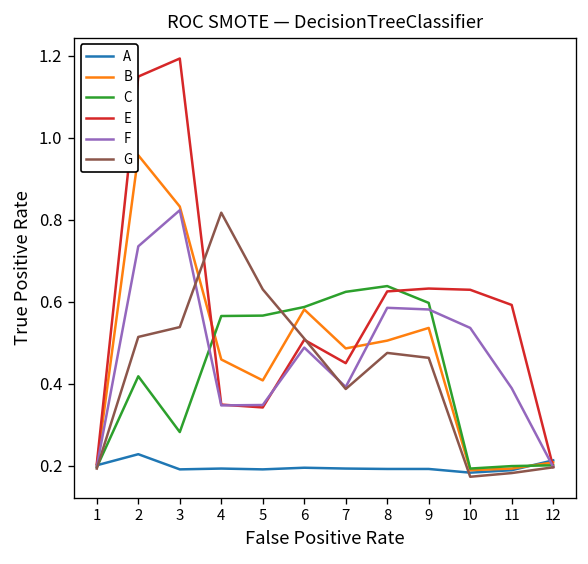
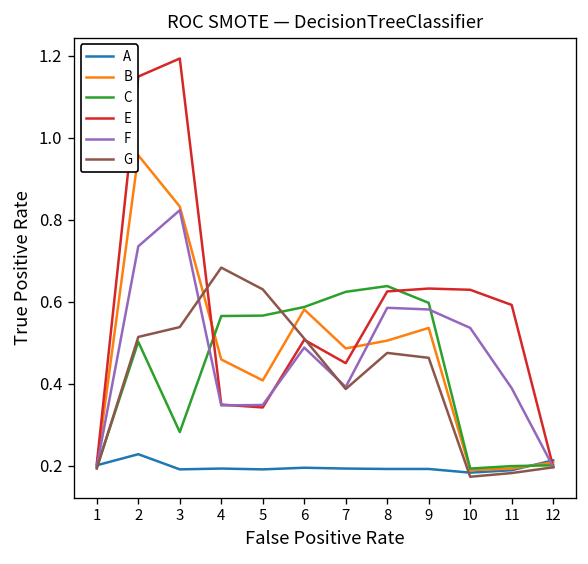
  {
    "A": {
      "2": 0.23,
      "3": 0.19,
      "4": 0.19,
      "5": 0.19,
      "6": 0.20,
      "7": 0.19,
      "8": 0.19,
      "9": 0.19
    },
    "B": {
      "2": 0.96,
      "3": 0.83,
      "4": 0.46,
      "5": 0.41,
      "7": 0.49,
      "8": 0.51,
      "9": 0.54
    },
    "C": {
-     "2": 0.42,
+     "2": 0.50,
      "3": 0.28,
      "4": 0.57,
      "5": 0.57,
      "7": 0.62,
      "8": 0.64,
      "9": 0.60
    },
    "E": {
      "2": 1.15,
      "3": 1.19,
      "7": 0.45,
      "8": 0.63,
      "9": 0.63,
      "10": 0.63,
      "11": 0.59
    },
    "F": {
      "2": 0.74,
      "3": 0.82,
      "6": 0.49,
      "8": 0.59,
      "9": 0.58,
      "10": 0.54,
      "11": 0.39
    },
    "G": {
      "2": 0.51,
      "3": 0.54,
-     "4": 0.82,
+     "4": 0.68,
      "5": 0.63,
      "8": 0.48,
      "9": 0.46,
      "10": 0.17
    }
  }
